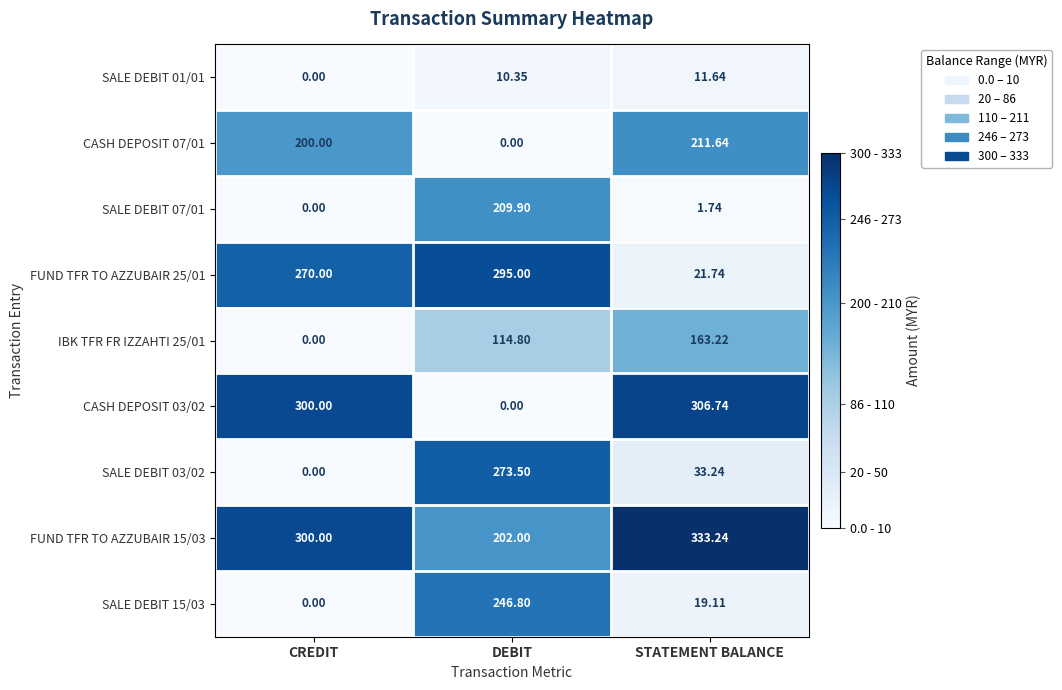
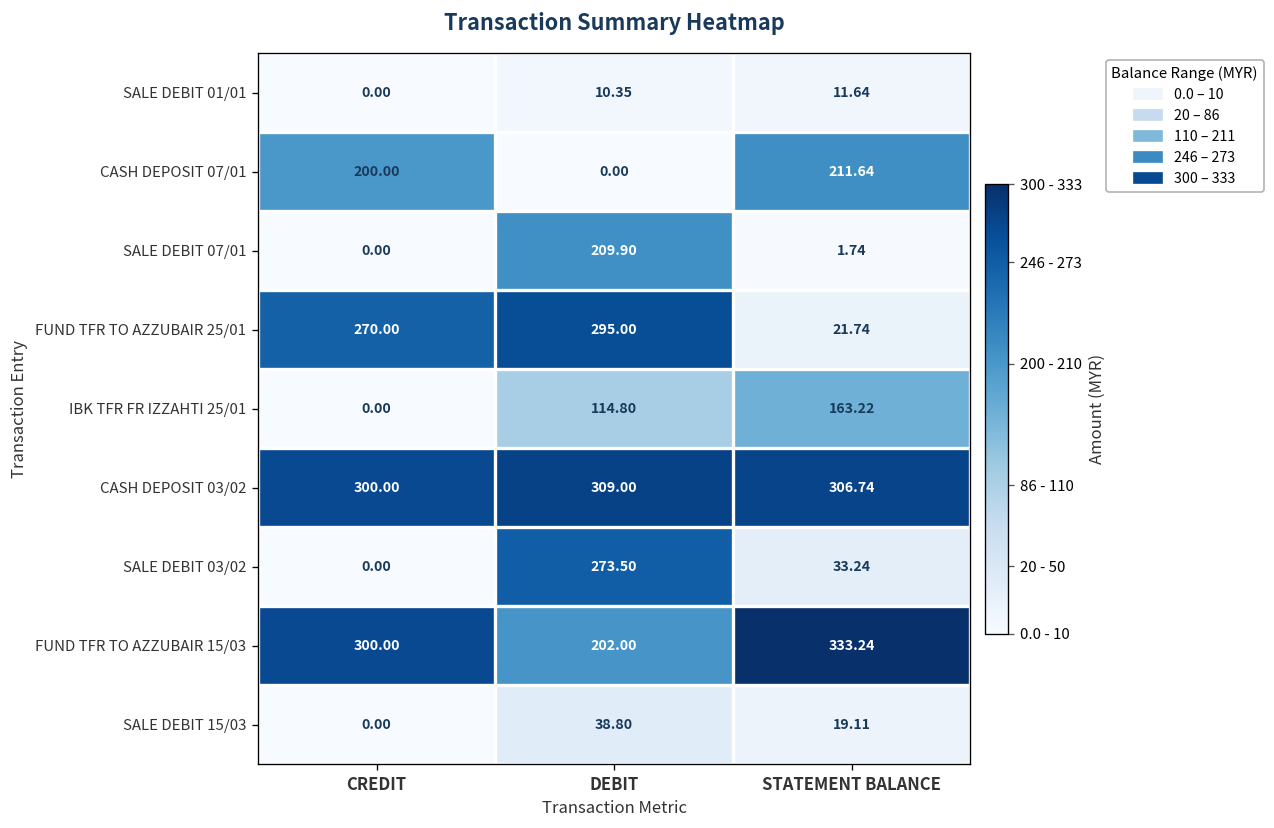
  {
    "SALE DEBIT 01/01": {
      "CREDIT": 0.00,
      "DEBIT": 10.35,
      "STATEMENT BALANCE": 11.64
    },
    "CASH DEPOSIT 07/01": {
      "CREDIT": 200.00,
      "DEBIT": 0.00,
      "STATEMENT BALANCE": 211.64
    },
    "SALE DEBIT 07/01": {
      "CREDIT": 0.00,
      "DEBIT": 209.90,
      "STATEMENT BALANCE": 1.74
    },
    "FUND TFR TO AZZUBAIR 25/01": {
      "CREDIT": 270.00,
      "DEBIT": 295.00,
      "STATEMENT BALANCE": 21.74
    },
    "IBK TFR FR IZZAHTI 25/01": {
      "CREDIT": 0.00,
      "DEBIT": 114.80,
      "STATEMENT BALANCE": 163.22
    },
    "CASH DEPOSIT 03/02": {
      "CREDIT": 300.00,
-     "DEBIT": 0.00,
+     "DEBIT": 309.00,
      "STATEMENT BALANCE": 306.74
    },
    "SALE DEBIT 03/02": {
      "CREDIT": 0.00,
      "DEBIT": 273.50,
      "STATEMENT BALANCE": 33.24
    },
    "FUND TFR TO AZZUBAIR 15/03": {
      "CREDIT": 300.00,
      "DEBIT": 202.00,
      "STATEMENT BALANCE": 333.24
    },
    "SALE DEBIT 15/03": {
      "CREDIT": 0.00,
-     "DEBIT": 246.80,
+     "DEBIT": 38.80,
      "STATEMENT BALANCE": 19.11
    }
  }
